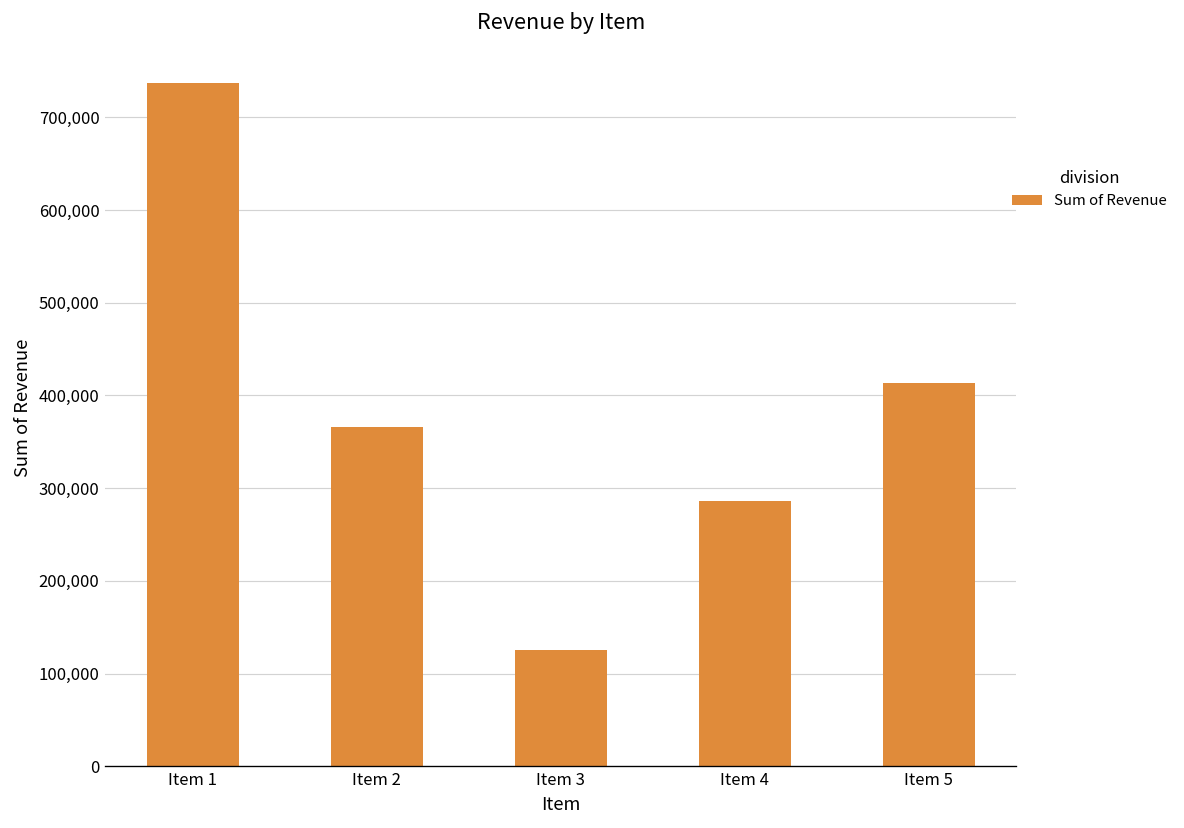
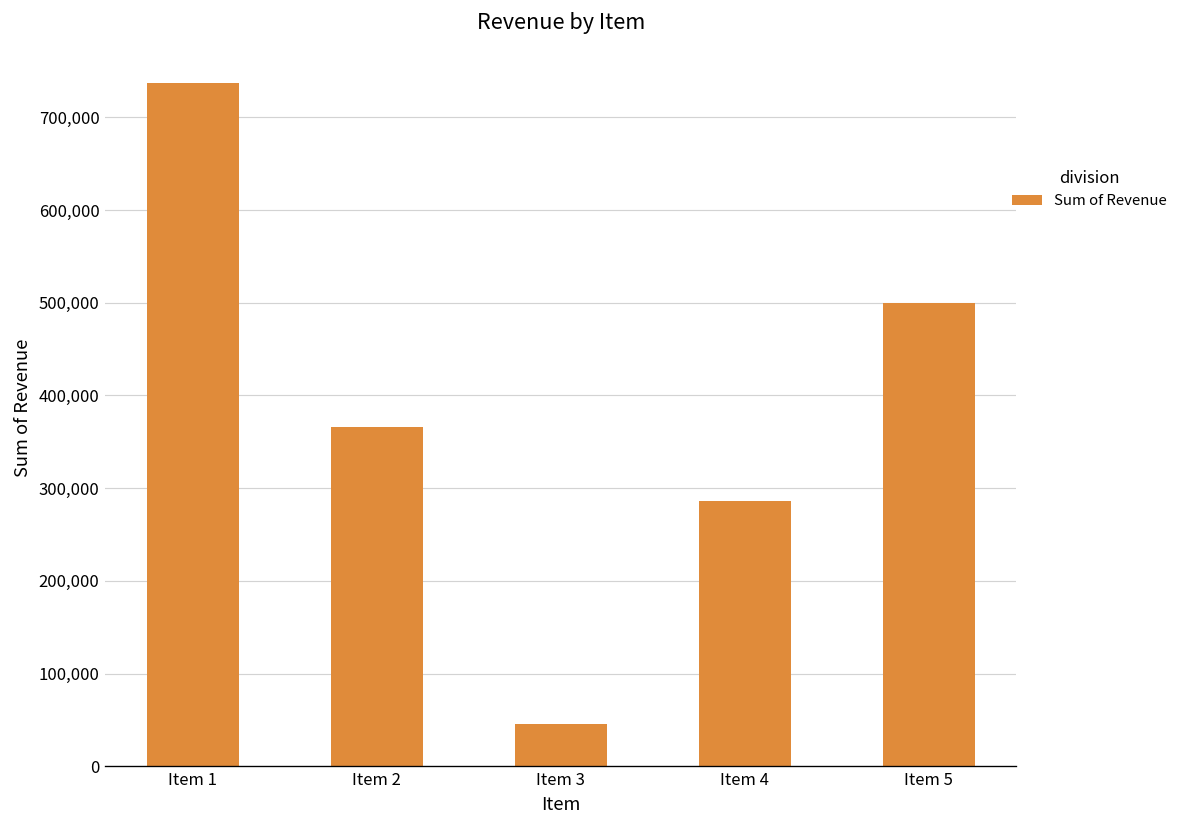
  {
    "Item 1": "740,000",
    "Item 2": "370,000",
-   "Item 3": "120,000",
+   "Item 3": "50,000",
    "Item 4": "290,000",
-   "Item 5": "410,000"
+   "Item 5": "500,000"
  }
